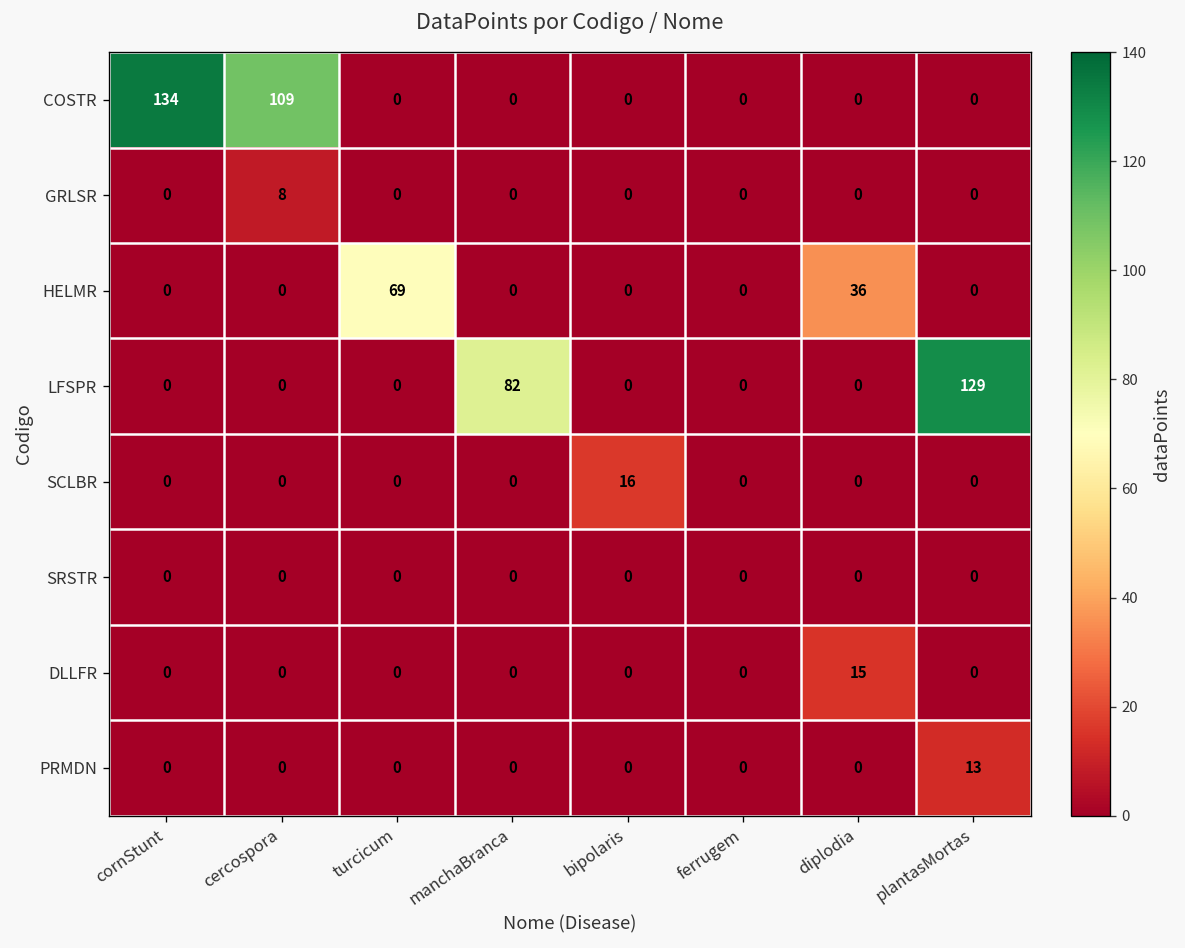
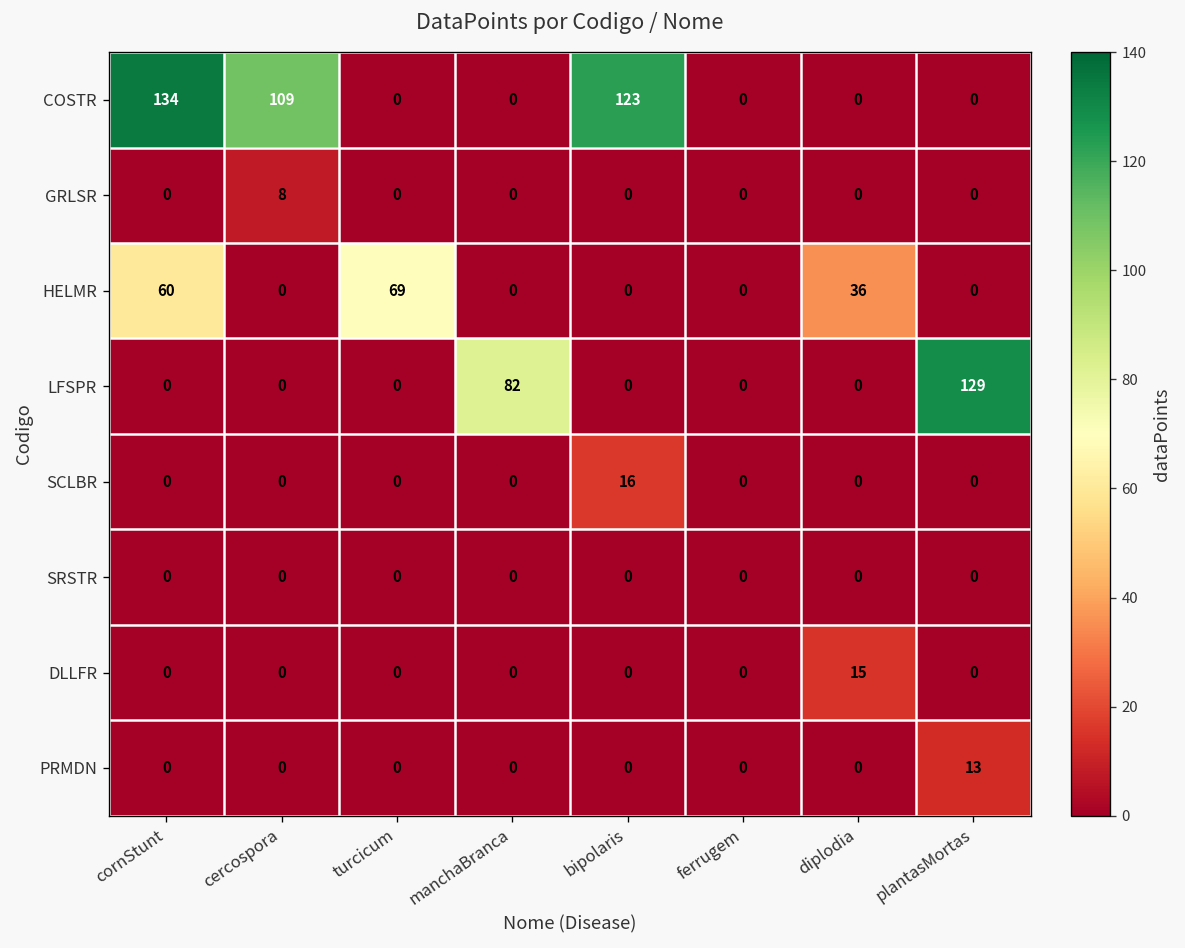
  {
    "COSTR": {
      "cornStunt": 134,
      "cercospora": 109,
      "turcicum": 0,
      "manchaBranca": 0,
-     "bipolaris": 0,
+     "bipolaris": 123,
      "ferrugem": 0,
      "diplodia": 0,
      "plantasMortas": 0
    },
    "GRLSR": {
      "cornStunt": 0,
      "cercospora": 8,
      "turcicum": 0,
      "manchaBranca": 0,
      "bipolaris": 0,
      "ferrugem": 0,
      "diplodia": 0,
      "plantasMortas": 0
    },
    "HELMR": {
-     "cornStunt": 0,
+     "cornStunt": 60,
      "cercospora": 0,
      "turcicum": 69,
      "manchaBranca": 0,
      "bipolaris": 0,
      "ferrugem": 0,
      "diplodia": 36,
      "plantasMortas": 0
    },
    "LFSPR": {
      "cornStunt": 0,
      "cercospora": 0,
      "turcicum": 0,
      "manchaBranca": 82,
      "bipolaris": 0,
      "ferrugem": 0,
      "diplodia": 0,
      "plantasMortas": 129
    },
    "SCLBR": {
      "cornStunt": 0,
      "cercospora": 0,
      "turcicum": 0,
      "manchaBranca": 0,
      "bipolaris": 16,
      "ferrugem": 0,
      "diplodia": 0,
      "plantasMortas": 0
    },
    "SRSTR": {
      "cornStunt": 0,
      "cercospora": 0,
      "turcicum": 0,
      "manchaBranca": 0,
      "bipolaris": 0,
      "ferrugem": 0,
      "diplodia": 0,
      "plantasMortas": 0
    },
    "DLLFR": {
      "cornStunt": 0,
      "cercospora": 0,
      "turcicum": 0,
      "manchaBranca": 0,
      "bipolaris": 0,
      "ferrugem": 0,
      "diplodia": 15,
      "plantasMortas": 0
    },
    "PRMDN": {
      "cornStunt": 0,
      "cercospora": 0,
      "turcicum": 0,
      "manchaBranca": 0,
      "bipolaris": 0,
      "ferrugem": 0,
      "diplodia": 0,
      "plantasMortas": 13
    }
  }
